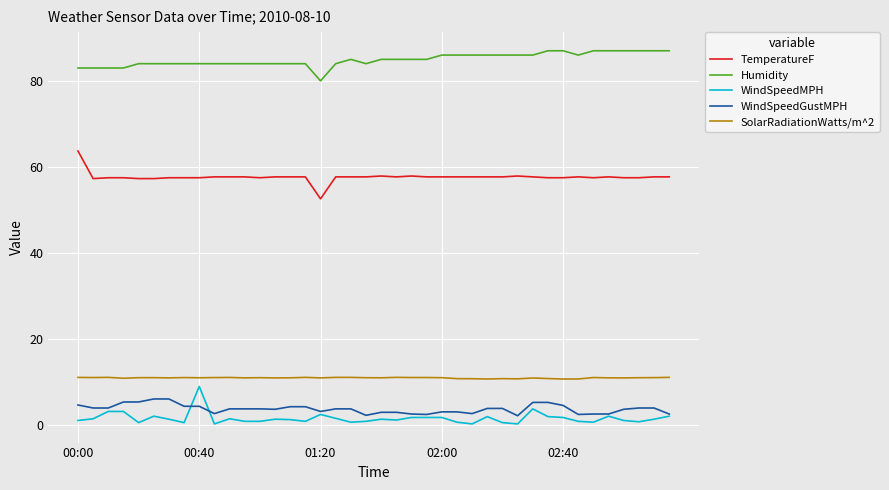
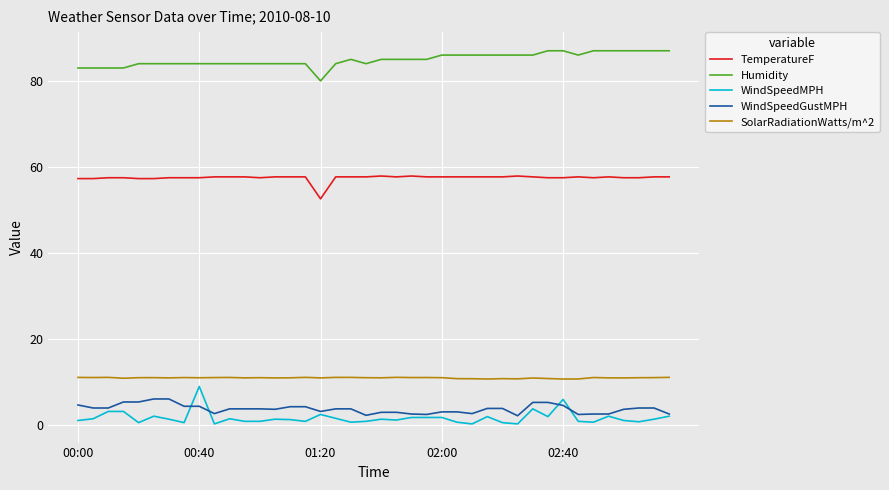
  {
    "TemperatureF": {
-     "00:00": 64,
+     "00:00": 57,
      "00:40": 58,
      "01:20": 53,
      "02:00": 58,
      "02:40": 58
    },
    "Humidity": {
      "00:00": 83,
      "00:40": 84,
      "01:20": 80,
      "02:00": 86,
      "02:40": 87
    },
    "WindSpeedMPH": {
      "00:00": 1,
      "00:40": 9,
      "01:20": 3,
      "02:00": 2,
-     "02:40": 2
+     "02:40": 6
    },
    "WindSpeedGustMPH": {
      "00:00": 5,
      "00:40": 4,
      "01:20": 3,
      "02:00": 3,
      "02:40": 5
    },
    "SolarRadiationWatts/m^2": {
      "00:00": 11,
      "00:40": 11,
      "01:20": 11,
      "02:00": 11,
      "02:40": 11
    }
  }
